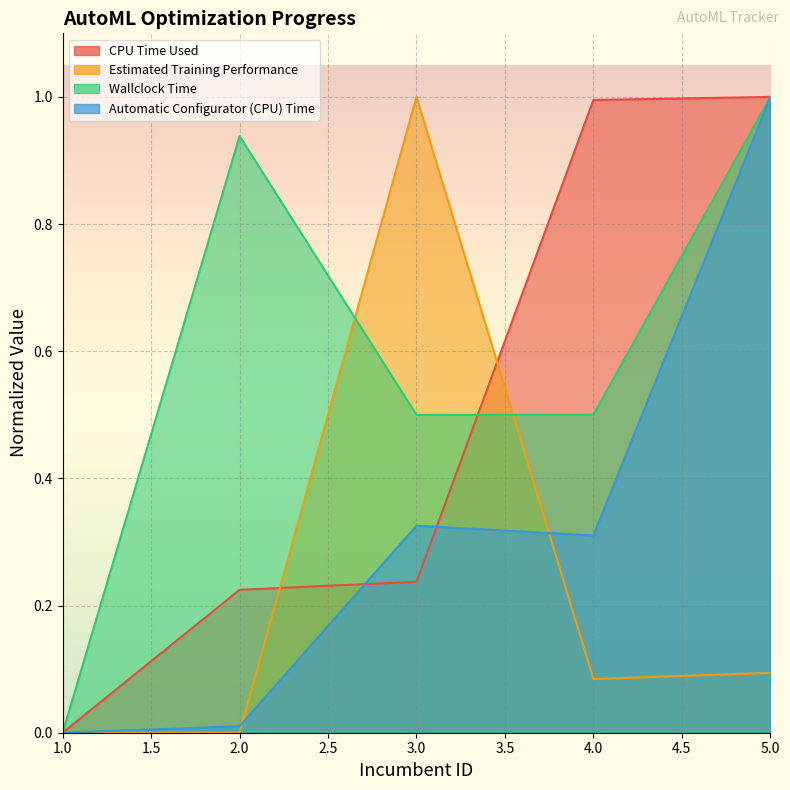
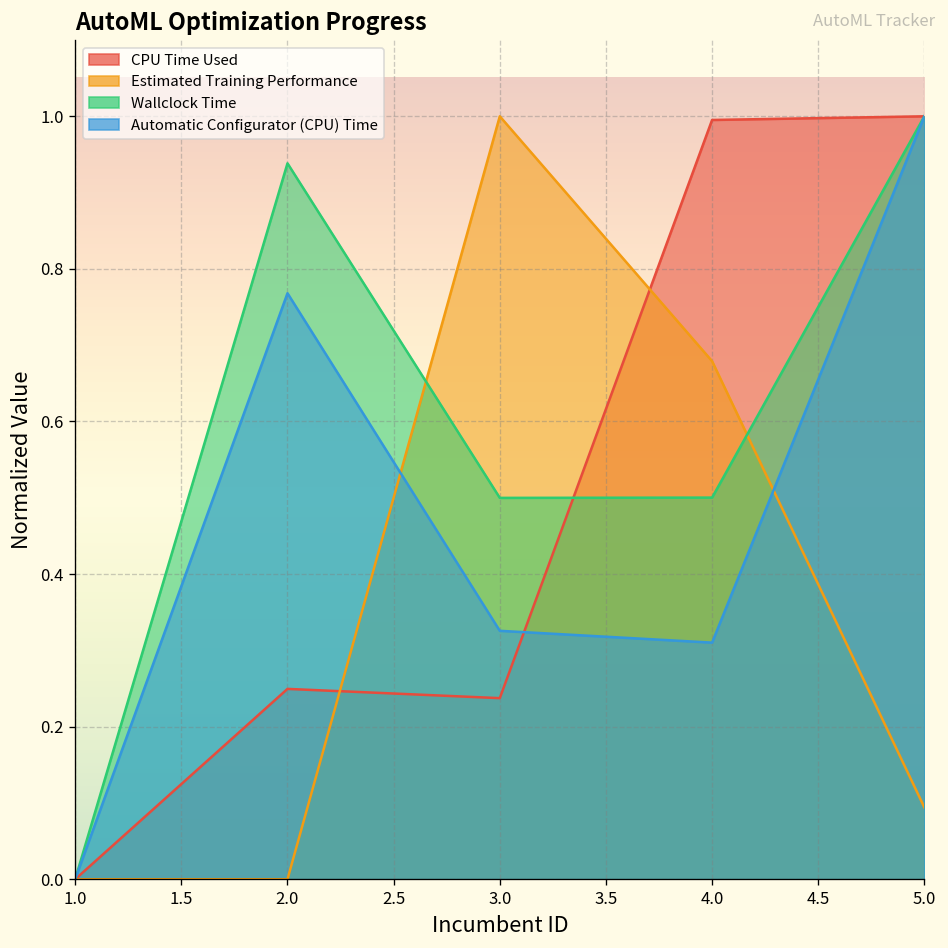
  {
    "CPU Time Used": {
-     "2.0": 0.22,
+     "2.0": 0.25,
      "3.0": 0.24,
      "4.0": 1.00
    },
    "Estimated Training Performance": {
      "2.0": 0.00,
      "3.0": 1.00,
-     "4.0": 0.08,
+     "4.0": 0.68,
      "5.0": 0.09
    },
    "Wallclock Time": {
      "2.0": 0.94,
      "3.0": 0.50,
      "4.0": 0.50
    },
    "Automatic Configurator (CPU) Time": {
-     "2.0": 0.01,
+     "2.0": 0.77,
      "3.0": 0.33,
      "4.0": 0.31
    }
  }
